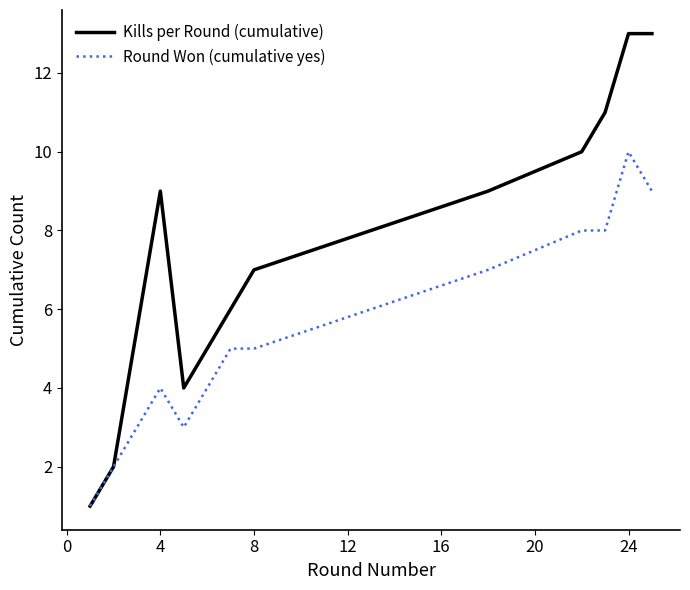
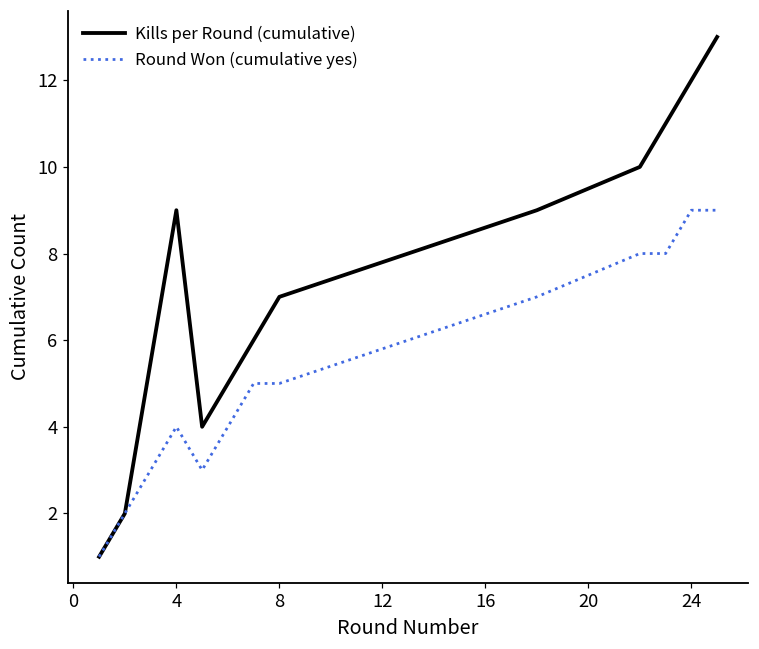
  {
    "Kills per Round (cumulative)": {
      "4": 9,
      "8": 7,
-     "24": 13
+     "24": 12
    },
    "Round Won (cumulative yes)": {
      "4": 4,
      "8": 5,
-     "24": 10
+     "24": 9
    }
  }
